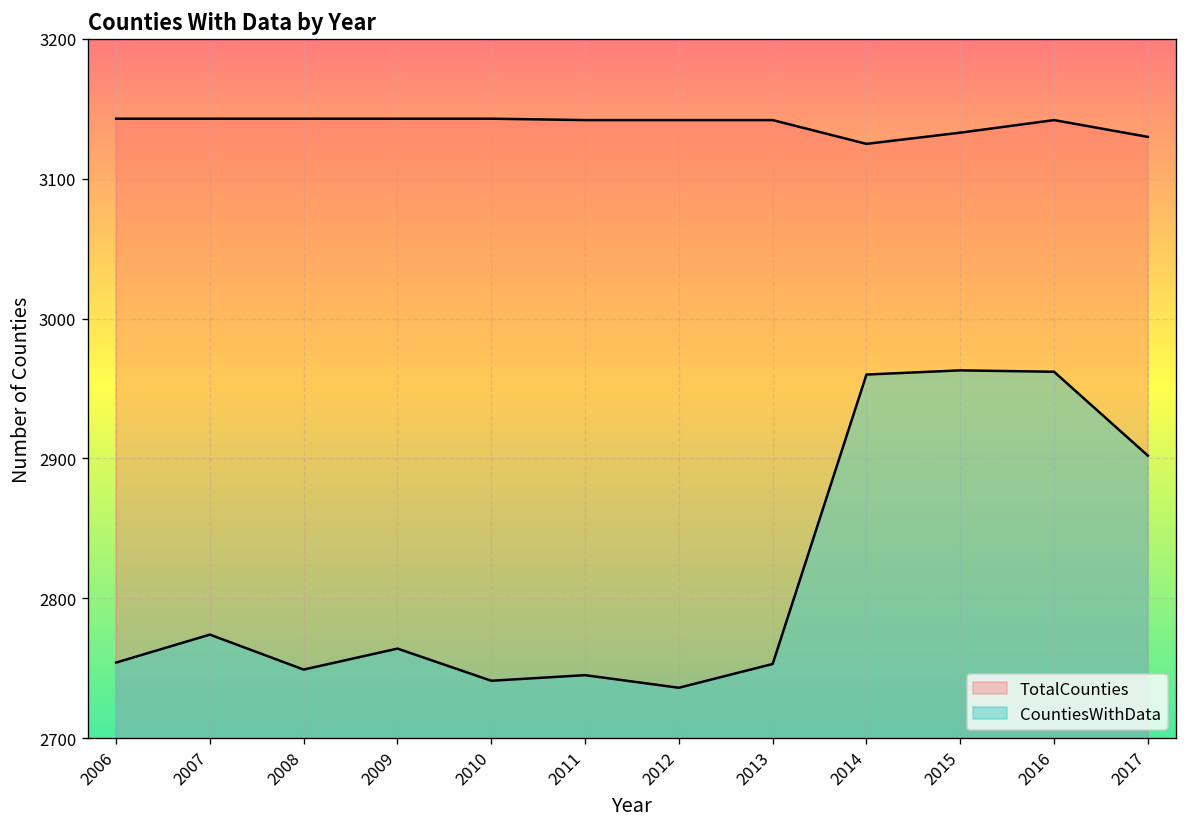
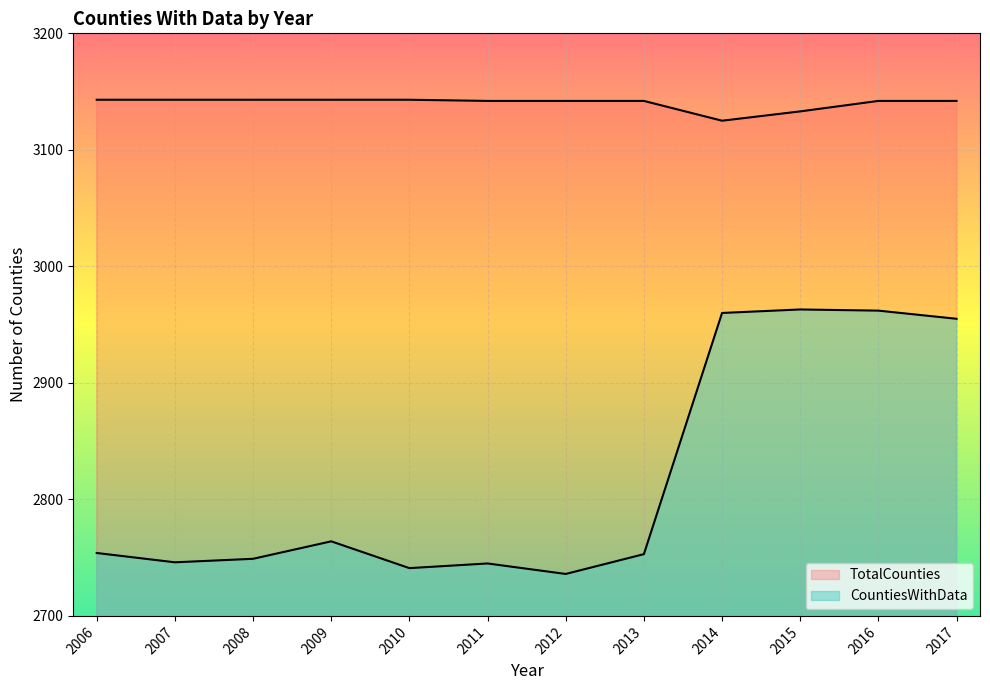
  {
    "TotalCounties": {
      "2006": 3143,
      "2007": 3143,
      "2008": 3143,
      "2009": 3143,
      "2010": 3143,
      "2011": 3142,
      "2012": 3142,
      "2013": 3142,
      "2014": 3125,
      "2015": 3133,
      "2016": 3142,
-     "2017": 3130
+     "2017": 3142
    },
    "CountiesWithData": {
      "2006": 2754,
-     "2007": 2774,
+     "2007": 2746,
      "2008": 2749,
      "2009": 2764,
      "2010": 2741,
      "2011": 2745,
      "2012": 2736,
      "2013": 2753,
      "2014": 2960,
      "2015": 2963,
      "2016": 2962,
-     "2017": 2902
+     "2017": 2955
    }
  }
